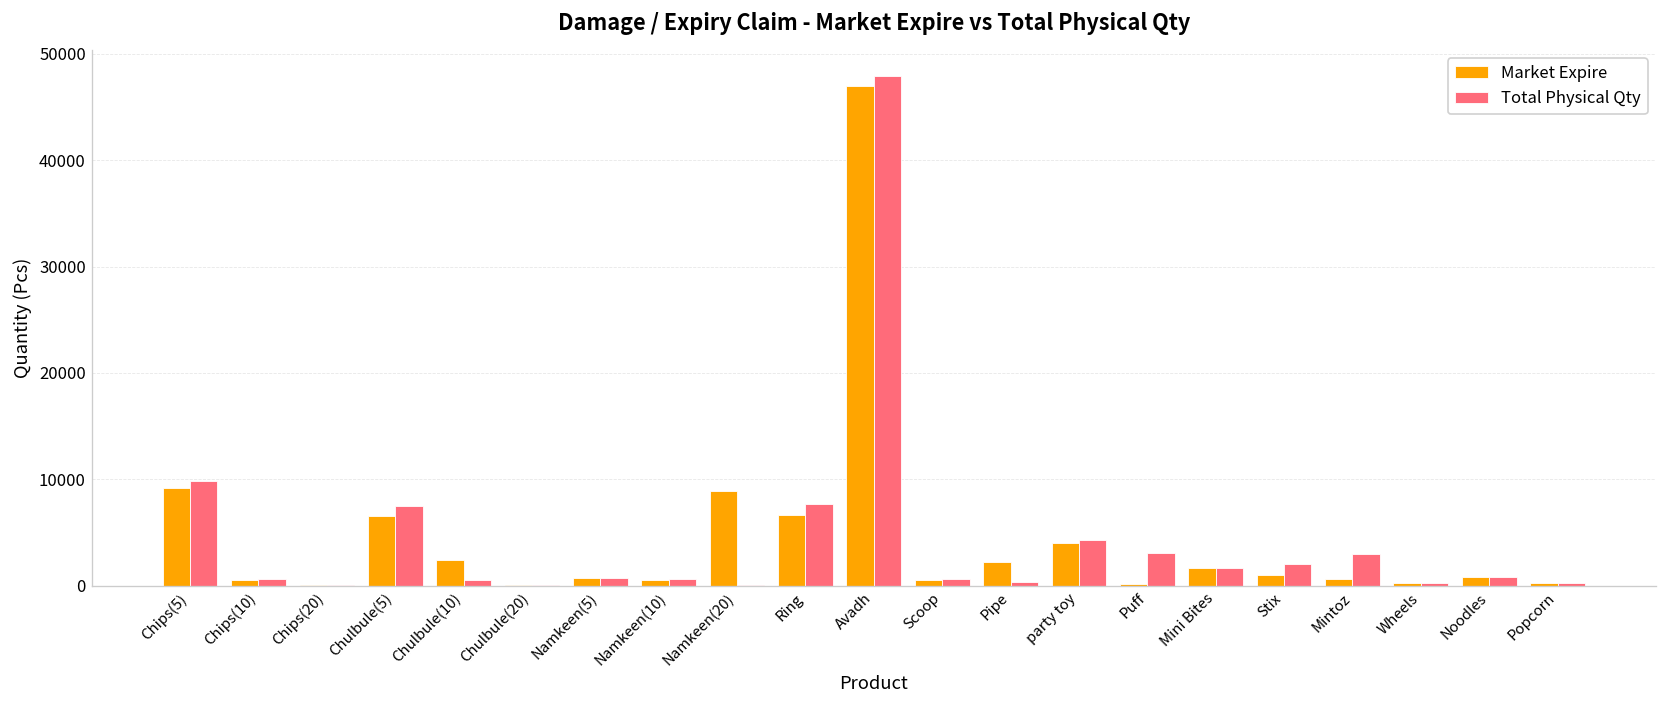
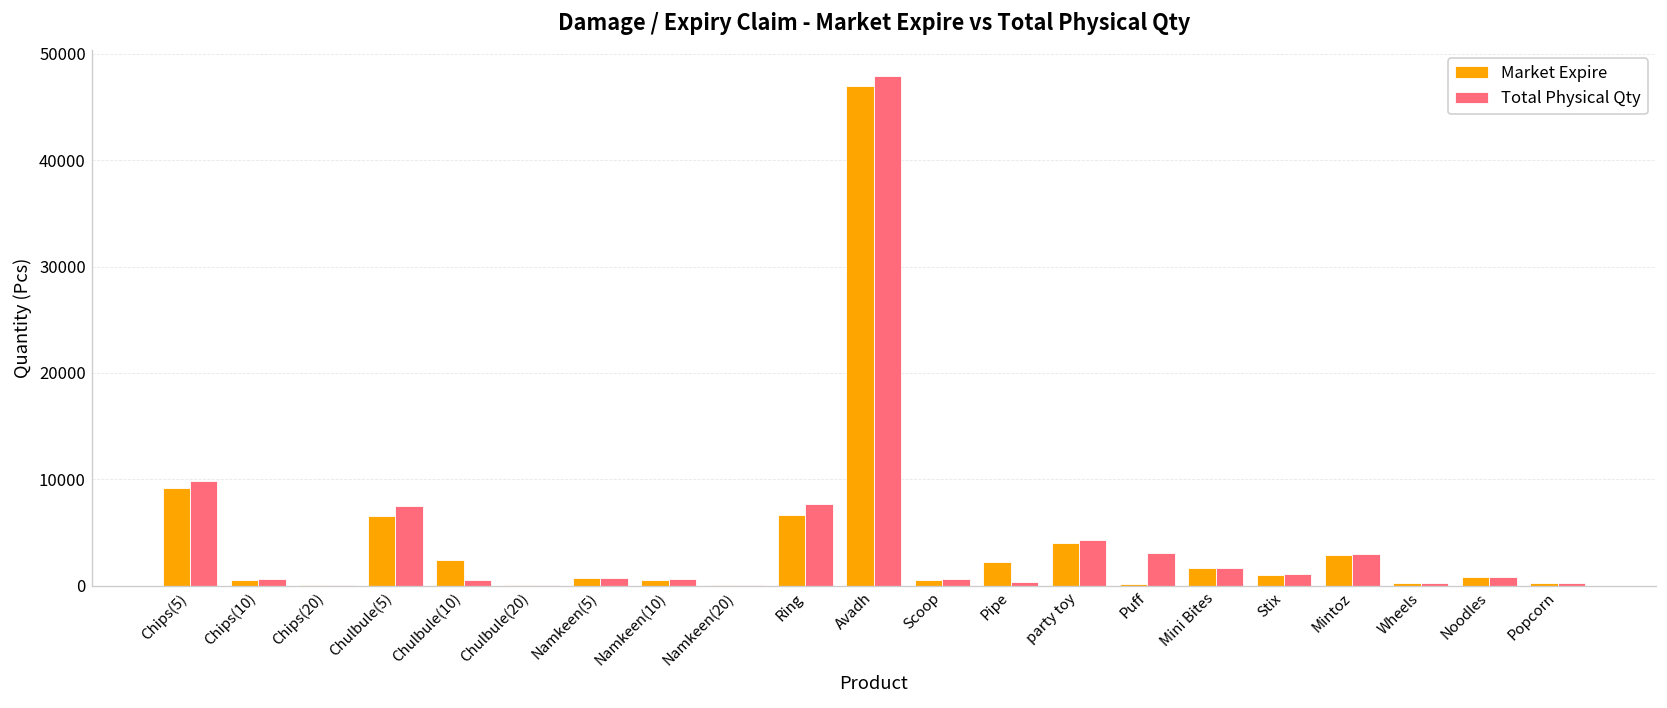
  {
    "Market Expire": {
      "Chips(5)": 9000,
      "Chips(10)": 1000,
      "Chulbule(5)": 7000,
      "Chulbule(10)": 2000,
      "Namkeen(5)": 1000,
      "Namkeen(10)": 1000,
-     "Namkeen(20)": 9000,
+     "Namkeen(20)": 0,
      "Ring": 7000,
      "Avadh": 47000,
      "Scoop": 1000,
      "Pipe": 2000,
      "party toy": 4000,
      "Mini Bites": 2000,
      "Stix": 1000,
-     "Mintoz": 1000,
+     "Mintoz": 3000,
      "Noodles": 1000
    },
    "Total Physical Qty": {
      "Chips(5)": 10000,
      "Chips(10)": 1000,
      "Chulbule(5)": 7000,
      "Chulbule(10)": 1000,
      "Namkeen(5)": 1000,
      "Namkeen(10)": 1000,
      "Ring": 8000,
      "Avadh": 48000,
      "Scoop": 1000,
      "Pipe": 0,
      "party toy": 4000,
      "Puff": 3000,
      "Mini Bites": 2000,
-     "Stix": 2000,
+     "Stix": 1000,
      "Mintoz": 3000,
      "Noodles": 1000
    }
  }
